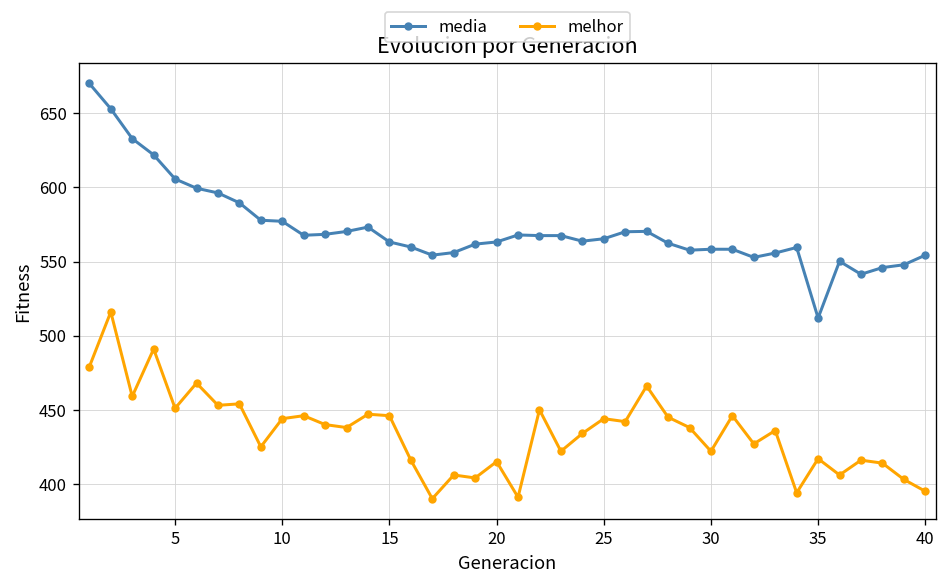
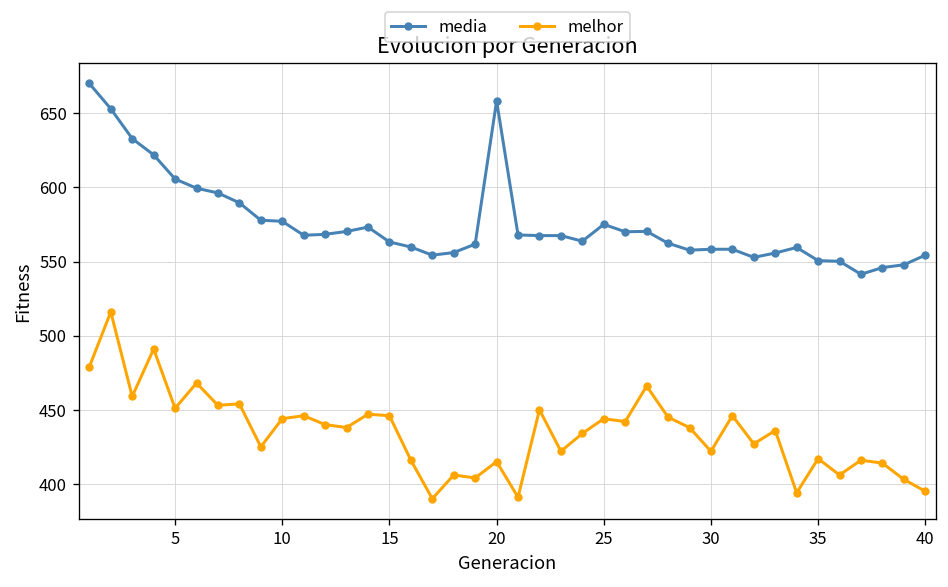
  {
    "media": {
      "5": 606,
      "10": 577,
      "15": 563,
-     "20": 563,
-     "25": 565,
+     "20": 658,
+     "25": 575,
      "30": 558,
-     "35": 512,
+     "35": 551,
      "40": 554
    },
    "melhor": {
      "5": 451,
      "10": 444,
      "15": 446,
      "20": 415,
      "25": 444,
      "30": 422,
      "35": 417,
      "40": 395
    }
  }
